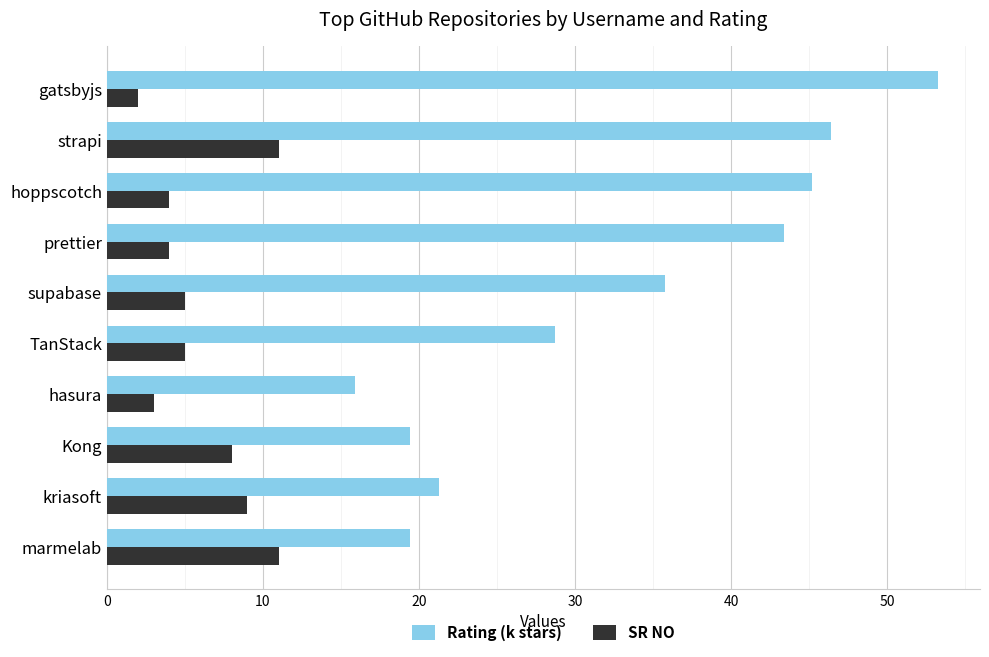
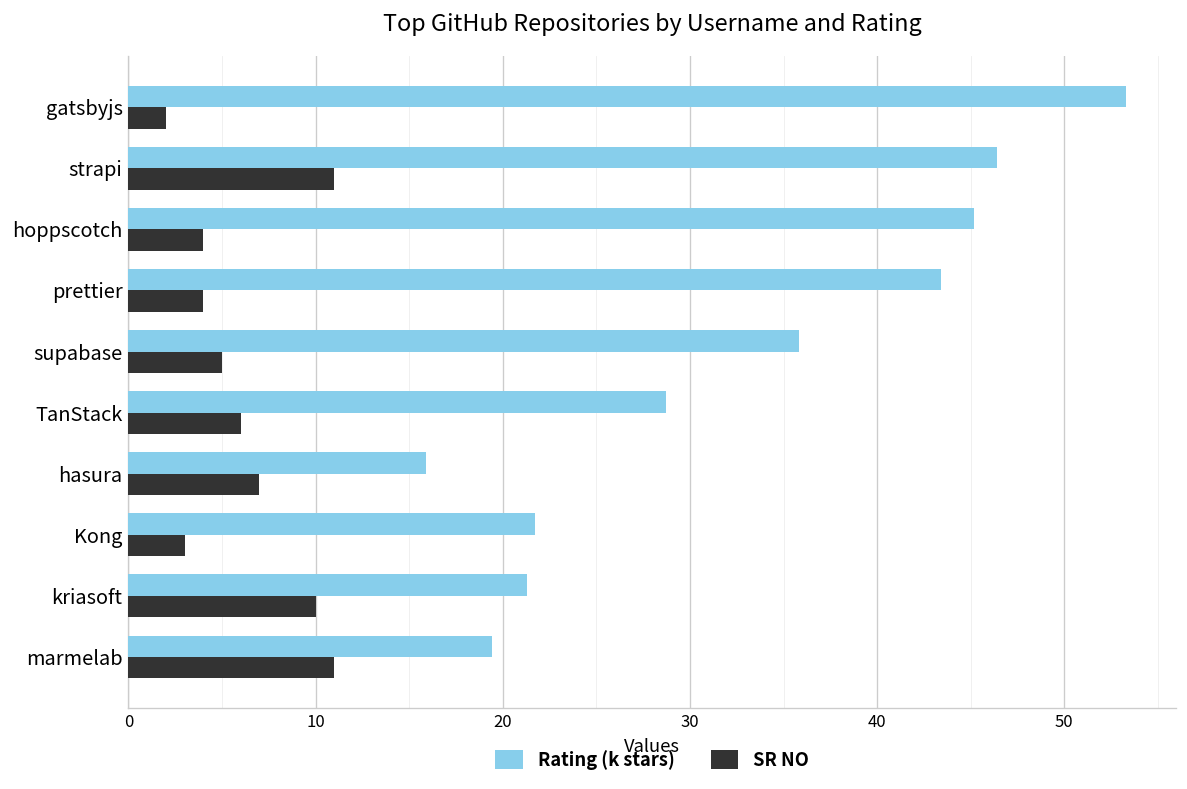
  {
    "Rating (k stars)": {
      "gatsbyjs": 53.3,
      "strapi": 46.4,
      "hoppscotch": 45.2,
      "prettier": 43.4,
      "supabase": 35.8,
      "TanStack": 28.7,
      "hasura": 15.9,
-     "Kong": 19.4,
+     "Kong": 21.7,
      "kriasoft": 21.3,
      "marmelab": 19.4
    },
    "SR NO": {
      "gatsbyjs": 2,
      "strapi": 11,
      "hoppscotch": 4,
      "prettier": 4,
      "supabase": 5,
-     "TanStack": 5,
-     "hasura": 3,
-     "Kong": 8,
-     "kriasoft": 9,
+     "TanStack": 6,
+     "hasura": 7,
+     "Kong": 3,
+     "kriasoft": 10,
      "marmelab": 11
    }
  }
